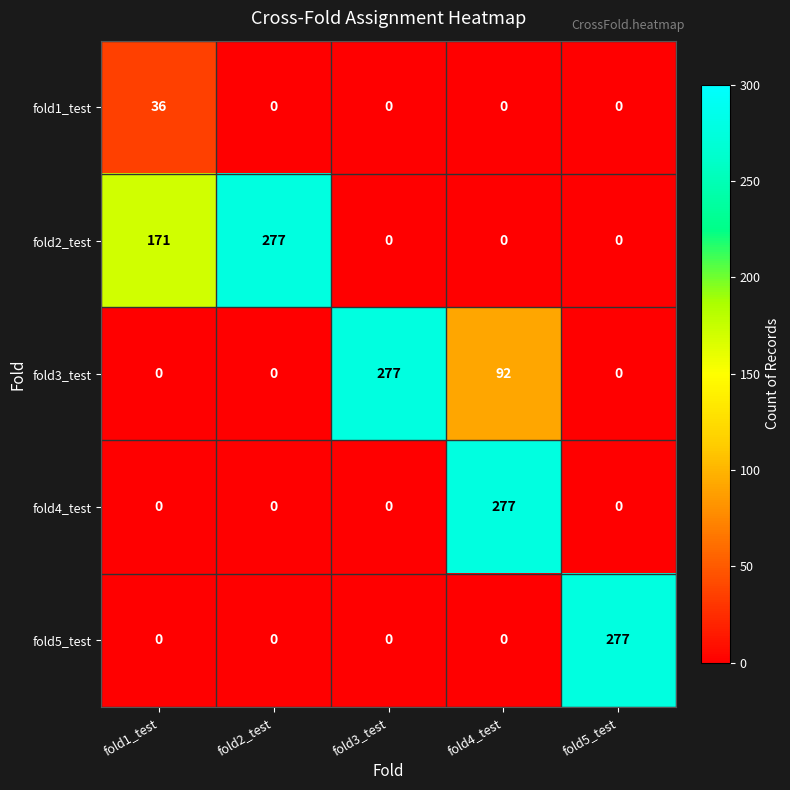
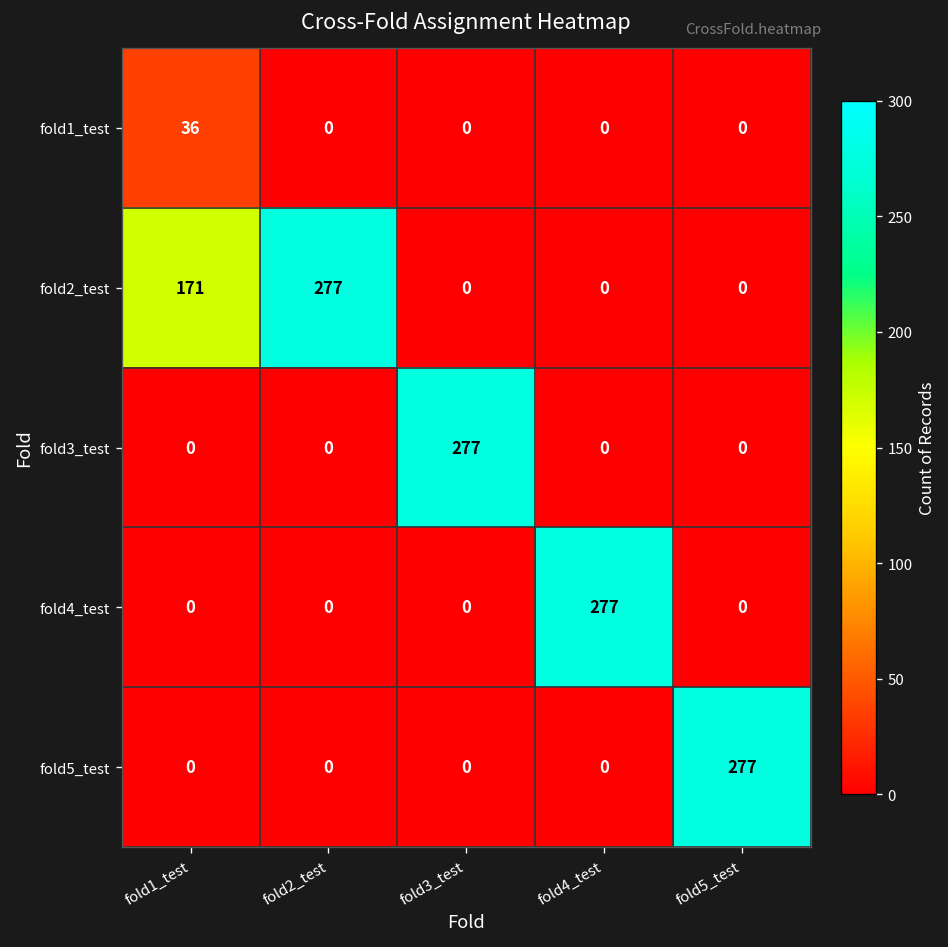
  {
    "fold1_test": {
      "fold1_test": 36,
      "fold2_test": 0,
      "fold3_test": 0,
      "fold4_test": 0,
      "fold5_test": 0
    },
    "fold2_test": {
      "fold1_test": 171,
      "fold2_test": 277,
      "fold3_test": 0,
      "fold4_test": 0,
      "fold5_test": 0
    },
    "fold3_test": {
      "fold1_test": 0,
      "fold2_test": 0,
      "fold3_test": 277,
-     "fold4_test": 92,
+     "fold4_test": 0,
      "fold5_test": 0
    },
    "fold4_test": {
      "fold1_test": 0,
      "fold2_test": 0,
      "fold3_test": 0,
      "fold4_test": 277,
      "fold5_test": 0
    },
    "fold5_test": {
      "fold1_test": 0,
      "fold2_test": 0,
      "fold3_test": 0,
      "fold4_test": 0,
      "fold5_test": 277
    }
  }
